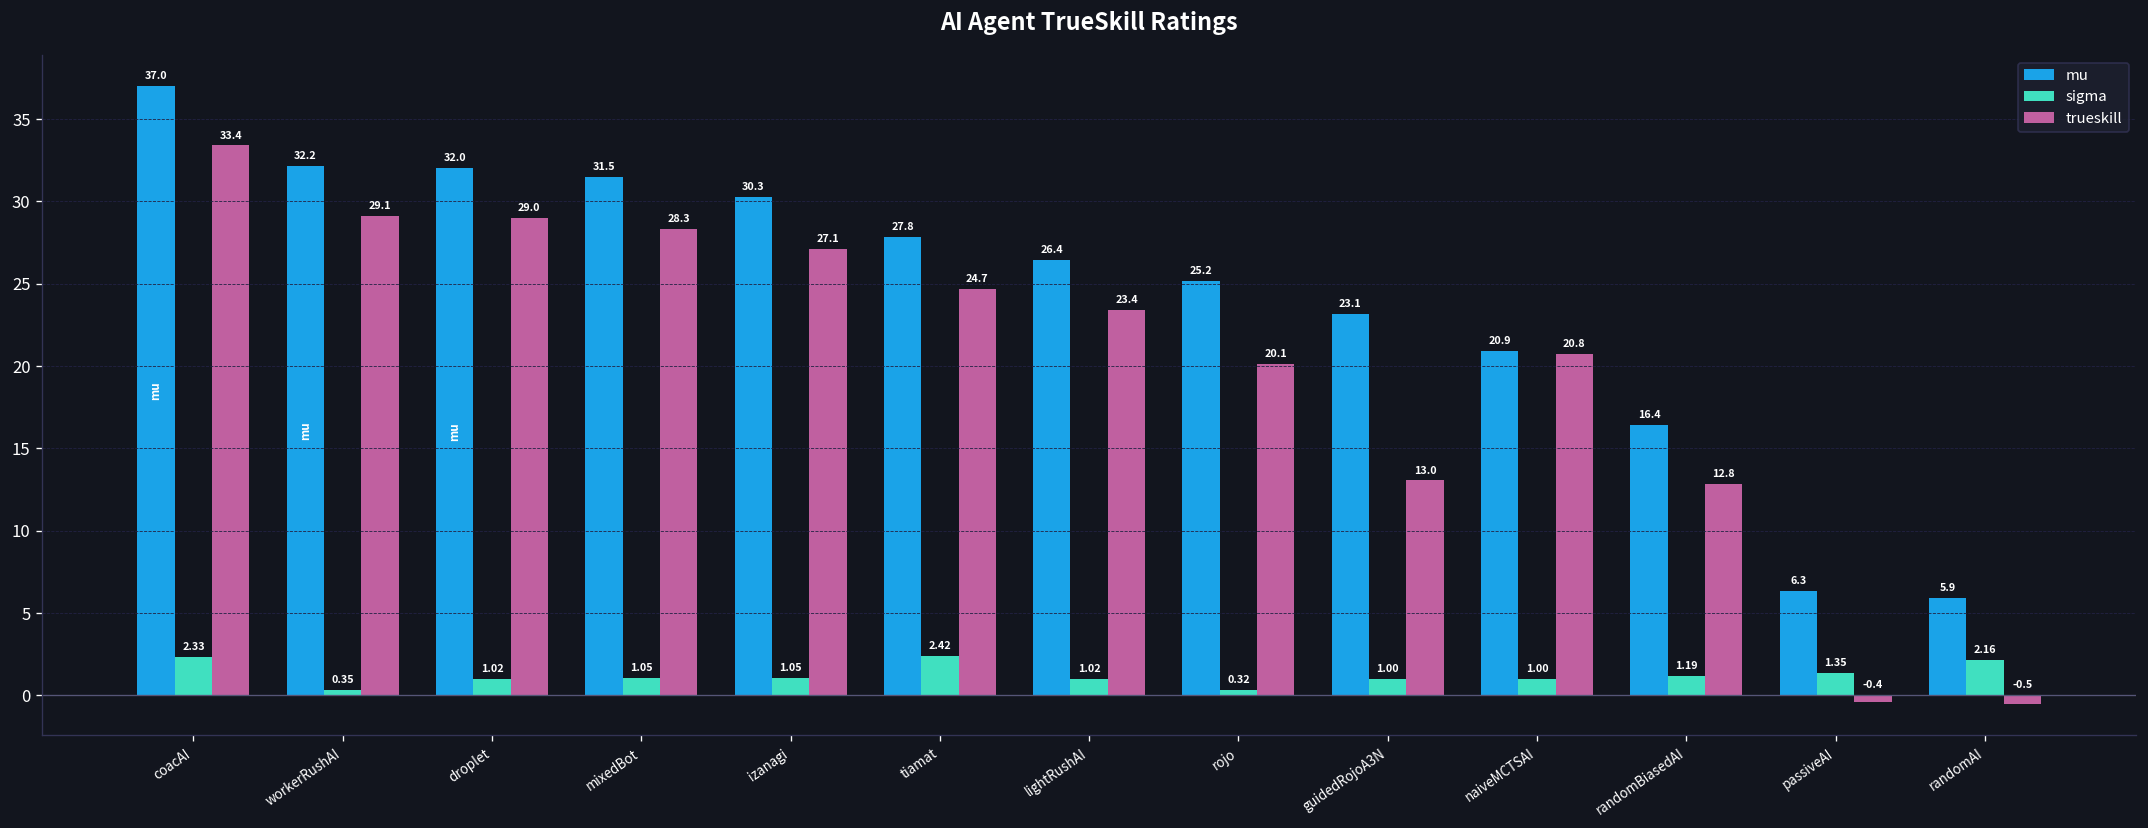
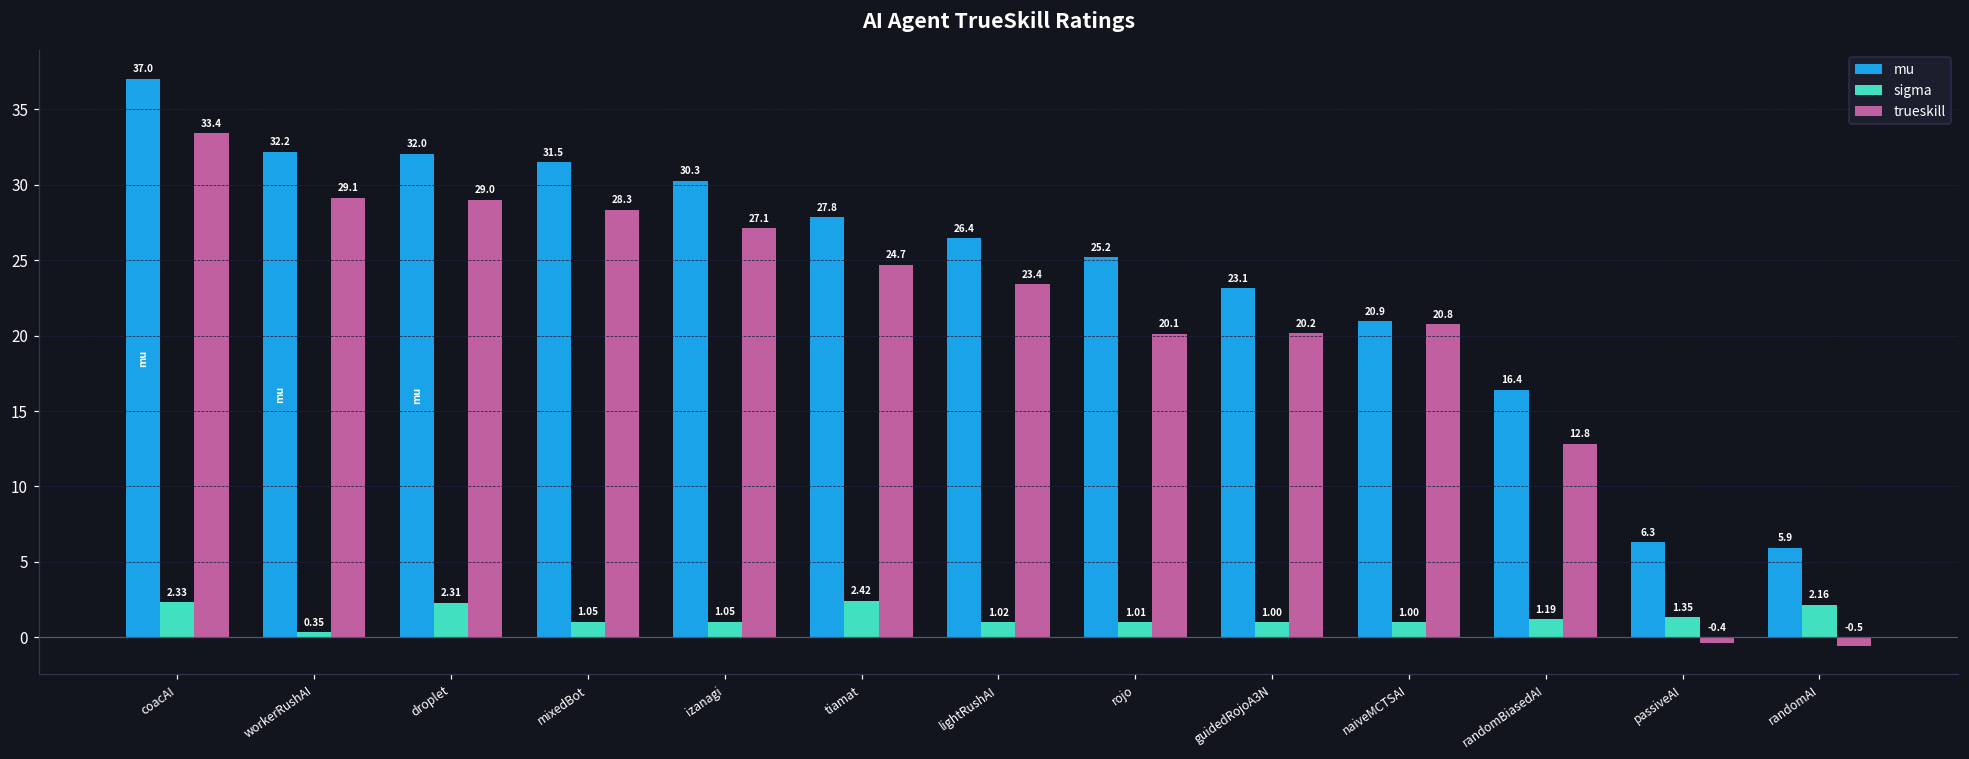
  {
    "mu": {
      "coacAI": 37.0,
      "workerRushAI": 32.2,
      "droplet": 32.0,
      "mixedBot": 31.5,
      "izanagi": 30.3,
      "tiamat": 27.8,
      "lightRushAI": 26.4,
      "rojo": 25.2,
      "guidedRojoA3N": 23.1,
      "naiveMCTSAI": 20.9,
      "randomBiasedAI": 16.4,
      "passiveAI": 6.3,
      "randomAI": 5.9
    },
    "sigma": {
      "coacAI": 2.33,
      "workerRushAI": 0.35,
-     "droplet": 1.02,
+     "droplet": 2.31,
      "mixedBot": 1.05,
      "izanagi": 1.05,
      "tiamat": 2.42,
      "lightRushAI": 1.02,
-     "rojo": 0.32,
+     "rojo": 1.01,
      "guidedRojoA3N": 1.00,
      "naiveMCTSAI": 1.00,
      "randomBiasedAI": 1.19,
      "passiveAI": 1.35,
      "randomAI": 2.16
    },
    "trueskill": {
      "coacAI": 33.4,
      "workerRushAI": 29.1,
      "droplet": 29.0,
      "mixedBot": 28.3,
      "izanagi": 27.1,
      "tiamat": 24.7,
      "lightRushAI": 23.4,
      "rojo": 20.1,
-     "guidedRojoA3N": 13.0,
+     "guidedRojoA3N": 20.2,
      "naiveMCTSAI": 20.8,
      "randomBiasedAI": 12.8,
      "passiveAI": -0.4,
      "randomAI": -0.5
    }
  }
